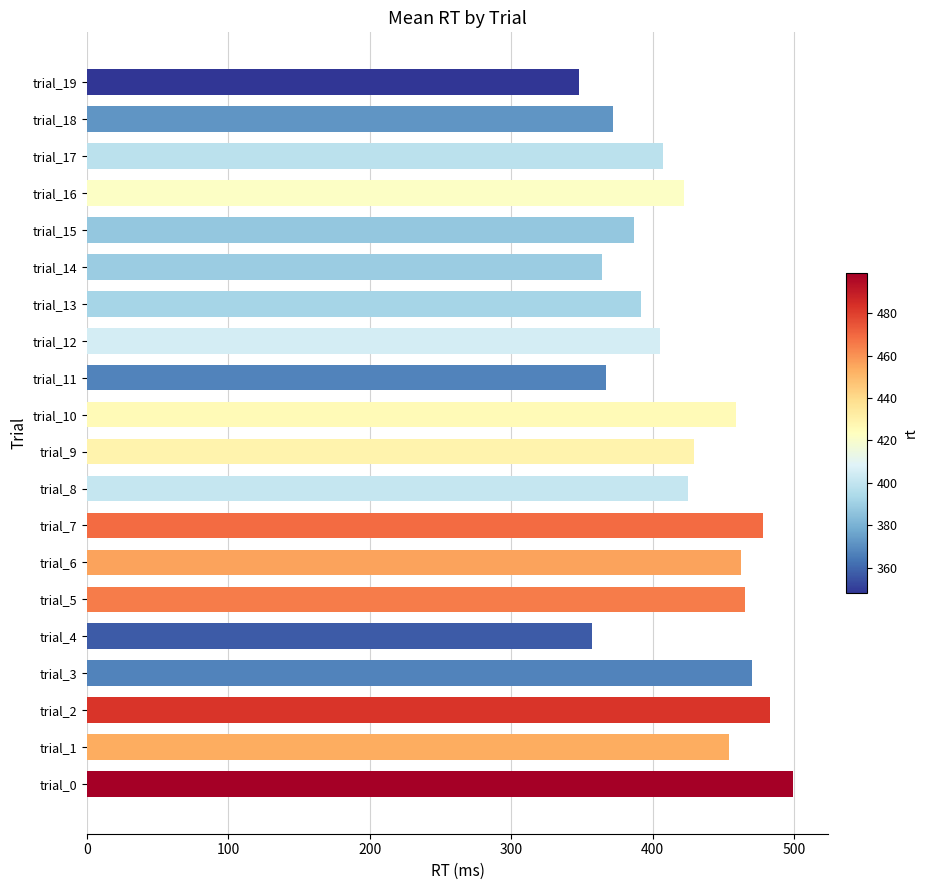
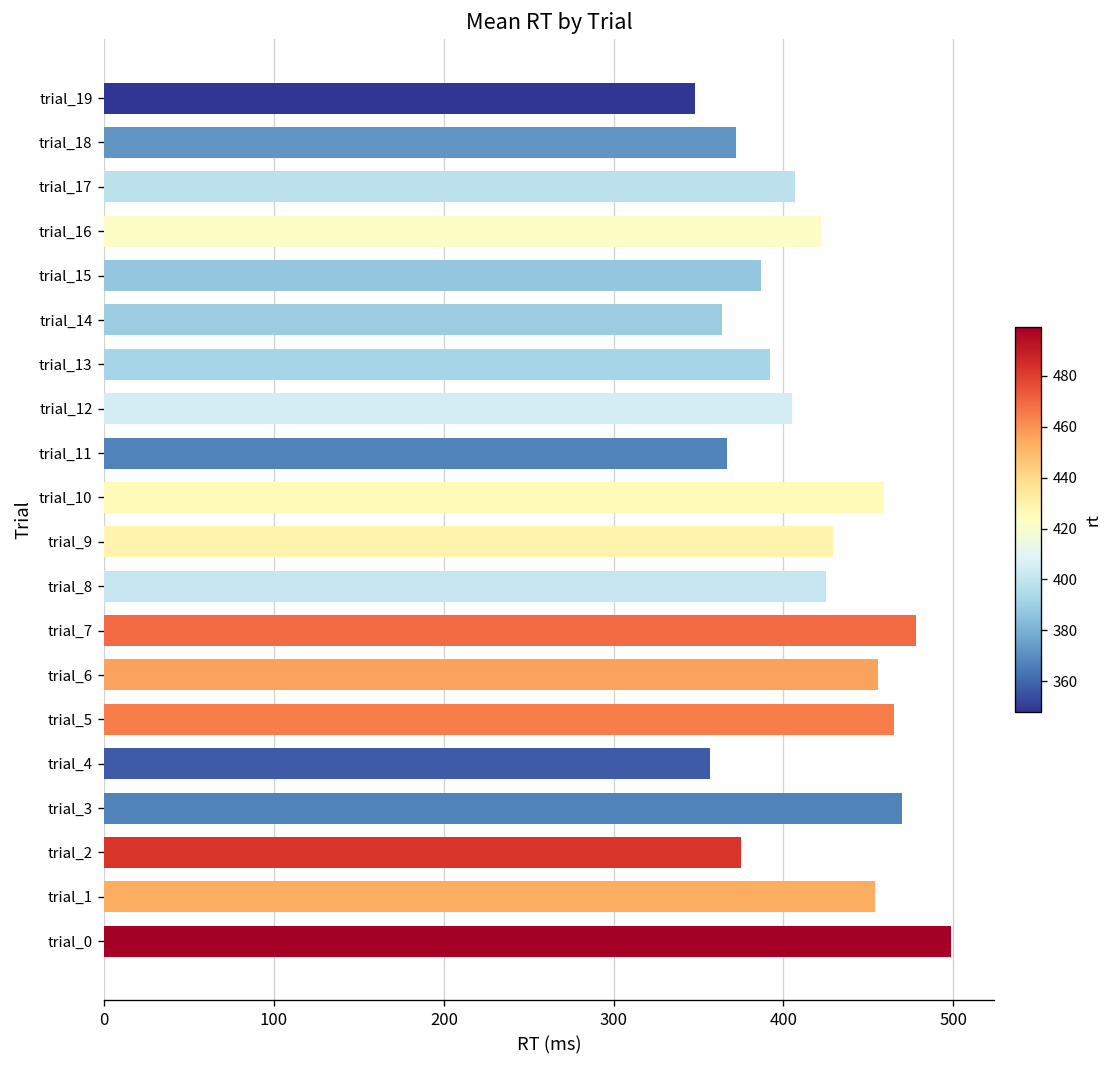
  {
    "trial_19": 348,
    "trial_18": 372,
    "trial_17": 407,
    "trial_16": 422,
    "trial_15": 387,
    "trial_14": 364,
    "trial_13": 392,
    "trial_12": 405,
    "trial_11": 367,
    "trial_10": 459,
    "trial_9": 429,
    "trial_8": 425,
    "trial_7": 478,
-   "trial_6": 462,
+   "trial_6": 456,
    "trial_5": 465,
    "trial_4": 357,
    "trial_3": 470,
-   "trial_2": 483,
+   "trial_2": 375,
    "trial_1": 454,
    "trial_0": 499
  }
